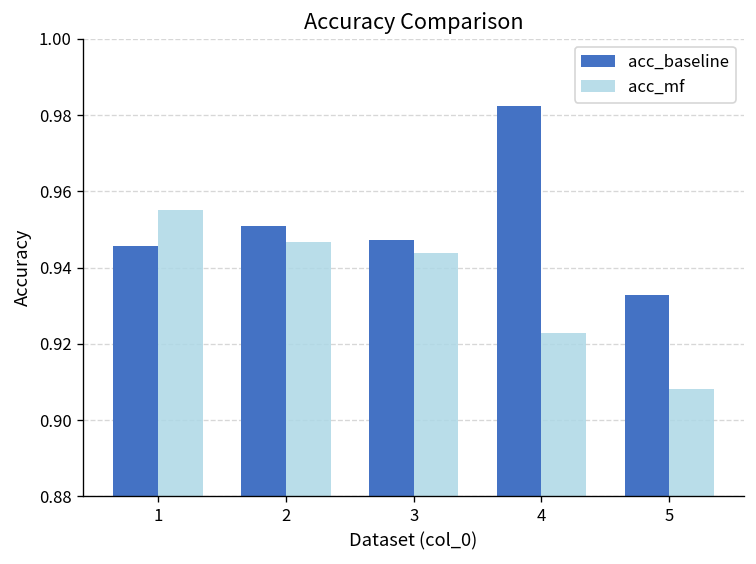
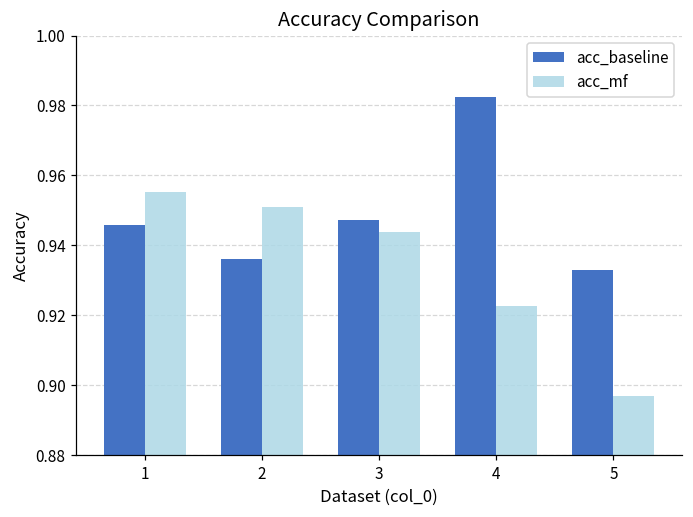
  {
    "acc_baseline": {
      "1": 0.946,
-     "2": 0.951,
+     "2": 0.936,
      "3": 0.947,
      "4": 0.982,
      "5": 0.933
    },
    "acc_mf": {
      "1": 0.955,
-     "2": 0.947,
+     "2": 0.951,
      "3": 0.944,
      "4": 0.923,
-     "5": 0.908
+     "5": 0.897
    }
  }
